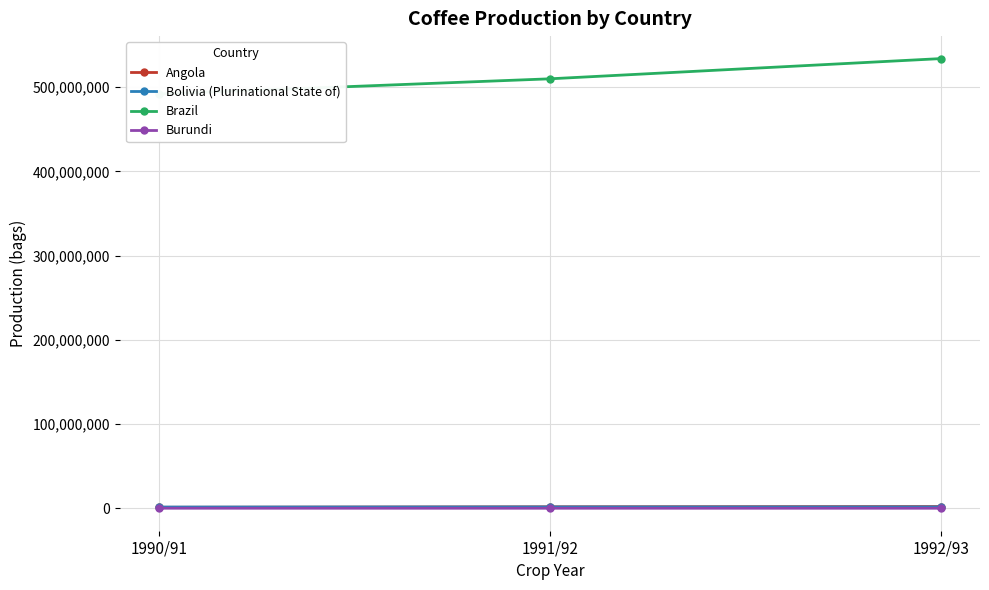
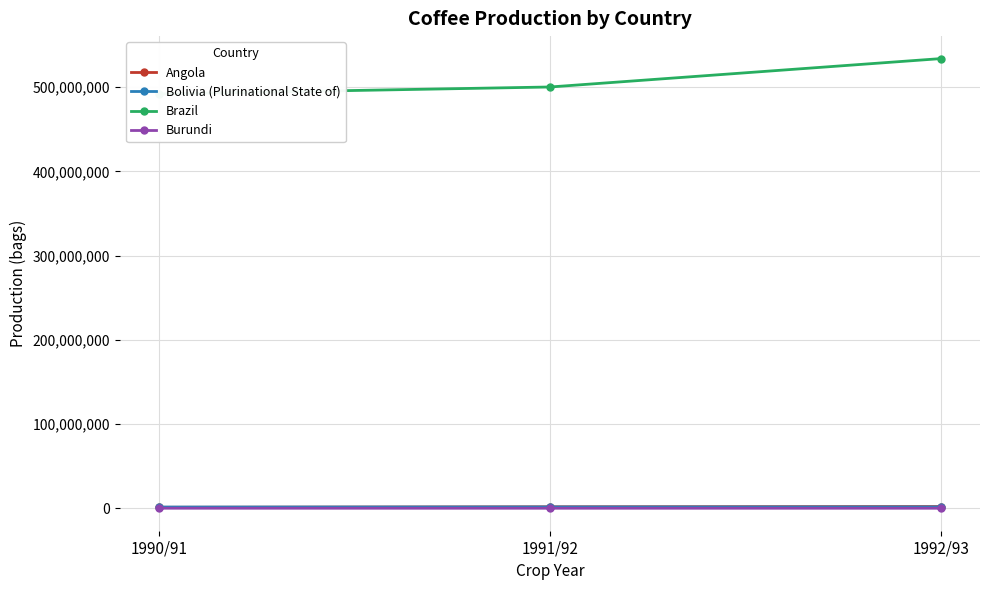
  {
    "Brazil": {
-     "1991/92": "510,000,000",
+     "1991/92": "500,000,000",
      "1992/93": "530,000,000"
    }
  }
